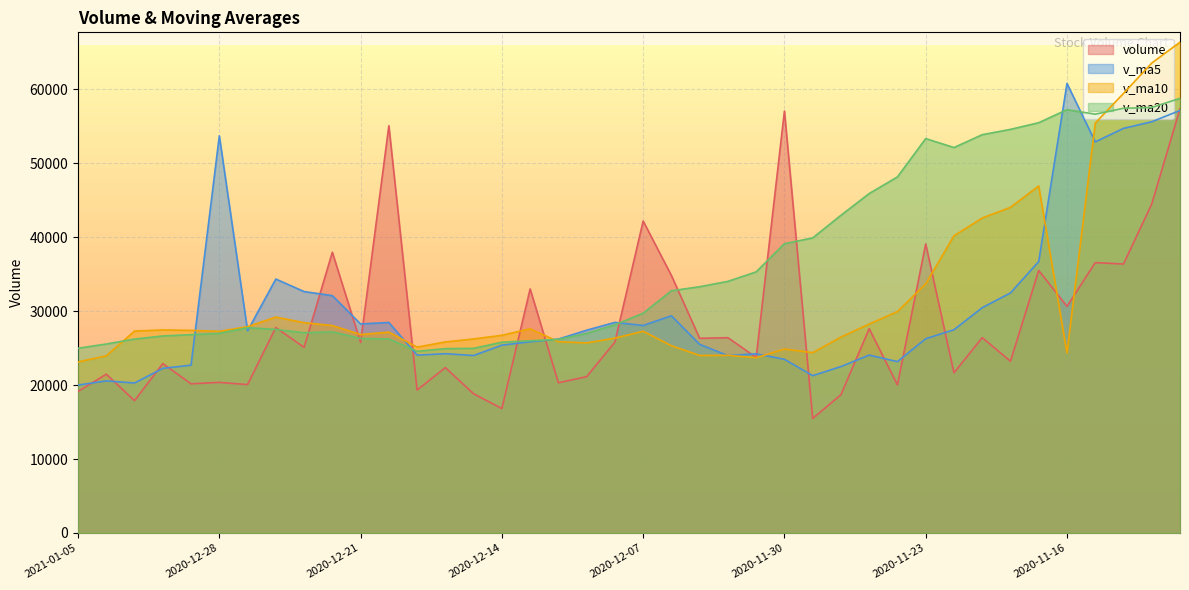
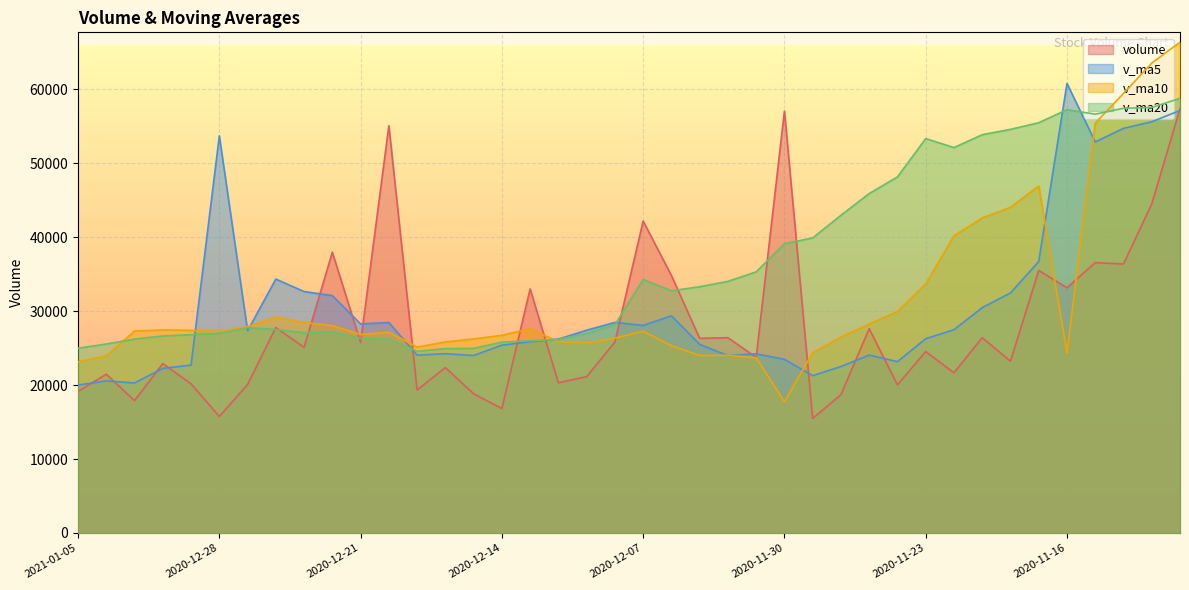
  {
    "volume": {
      "2021-01-05": 19000,
-     "2020-12-28": 20000,
+     "2020-12-28": 16000,
      "2020-12-21": 26000,
      "2020-12-14": 17000,
      "2020-12-07": 42000,
      "2020-11-30": 57000,
-     "2020-11-23": 39000,
-     "2020-11-16": 31000
+     "2020-11-23": 25000,
+     "2020-11-16": 33000
    },
    "v_ma5": {
      "2021-01-05": 20000,
      "2020-12-28": 54000,
      "2020-12-21": 28000,
      "2020-12-14": 25000,
      "2020-12-07": 28000,
      "2020-11-30": 23000,
      "2020-11-23": 26000,
      "2020-11-16": 61000
    },
    "v_ma10": {
      "2021-01-05": 23000,
      "2020-12-21": 27000,
      "2020-12-14": 27000,
      "2020-12-07": 27000,
-     "2020-11-30": 25000,
+     "2020-11-30": 18000,
      "2020-11-23": 34000,
      "2020-11-16": 24000
    },
    "v_ma20": {
      "2021-01-05": 25000,
      "2020-12-21": 26000,
      "2020-12-14": 26000,
-     "2020-12-07": 30000,
+     "2020-12-07": 34000,
      "2020-11-30": 39000,
      "2020-11-23": 53000,
      "2020-11-16": 57000
    }
  }
